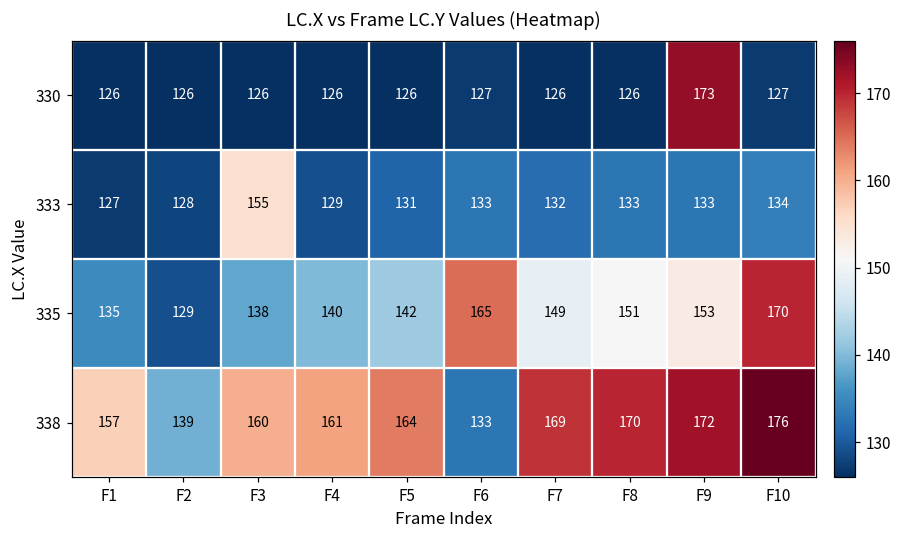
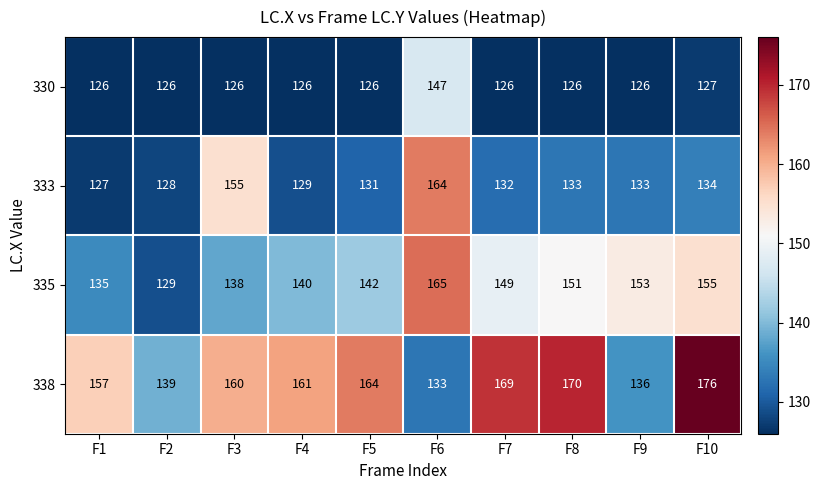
  {
    "330": {
      "F1": 126,
      "F2": 126,
      "F3": 126,
      "F4": 126,
      "F5": 126,
-     "F6": 127,
+     "F6": 147,
      "F7": 126,
      "F8": 126,
-     "F9": 173,
+     "F9": 126,
      "F10": 127
    },
    "333": {
      "F1": 127,
      "F2": 128,
      "F3": 155,
      "F4": 129,
      "F5": 131,
-     "F6": 133,
+     "F6": 164,
      "F7": 132,
      "F8": 133,
      "F9": 133,
      "F10": 134
    },
    "335": {
      "F1": 135,
      "F2": 129,
      "F3": 138,
      "F4": 140,
      "F5": 142,
      "F6": 165,
      "F7": 149,
      "F8": 151,
      "F9": 153,
-     "F10": 170
+     "F10": 155
    },
    "338": {
      "F1": 157,
      "F2": 139,
      "F3": 160,
      "F4": 161,
      "F5": 164,
      "F6": 133,
      "F7": 169,
      "F8": 170,
-     "F9": 172,
+     "F9": 136,
      "F10": 176
    }
  }
